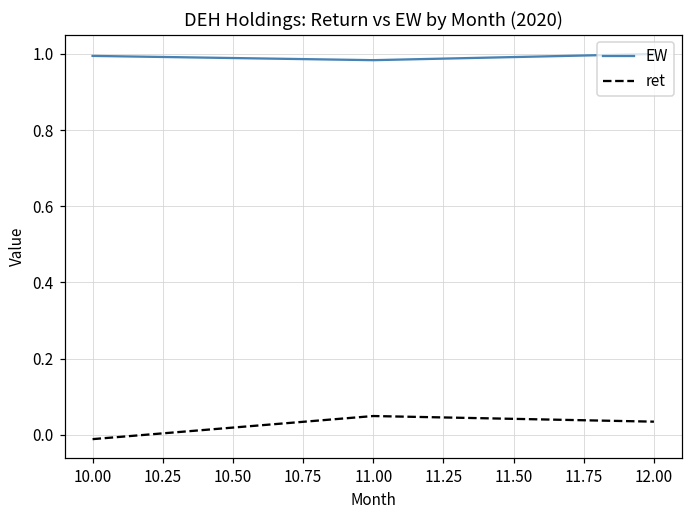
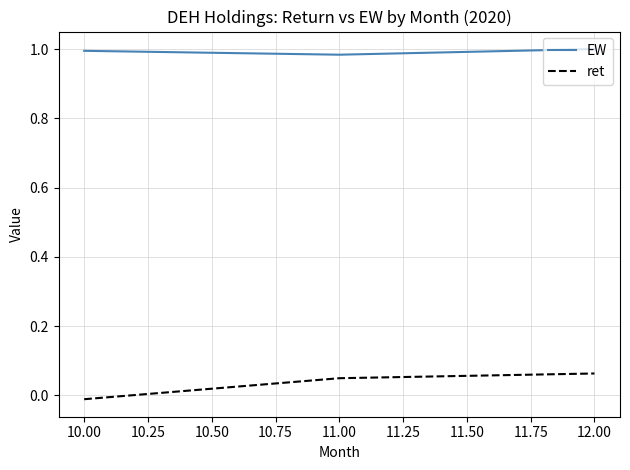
  {
    "EW": {
      "10.00": 0.99,
      "11.00": 0.98
    },
    "ret": {
      "10.00": -0.01,
      "11.00": 0.05,
-     "12.00": 0.03
+     "12.00": 0.06
    }
  }
